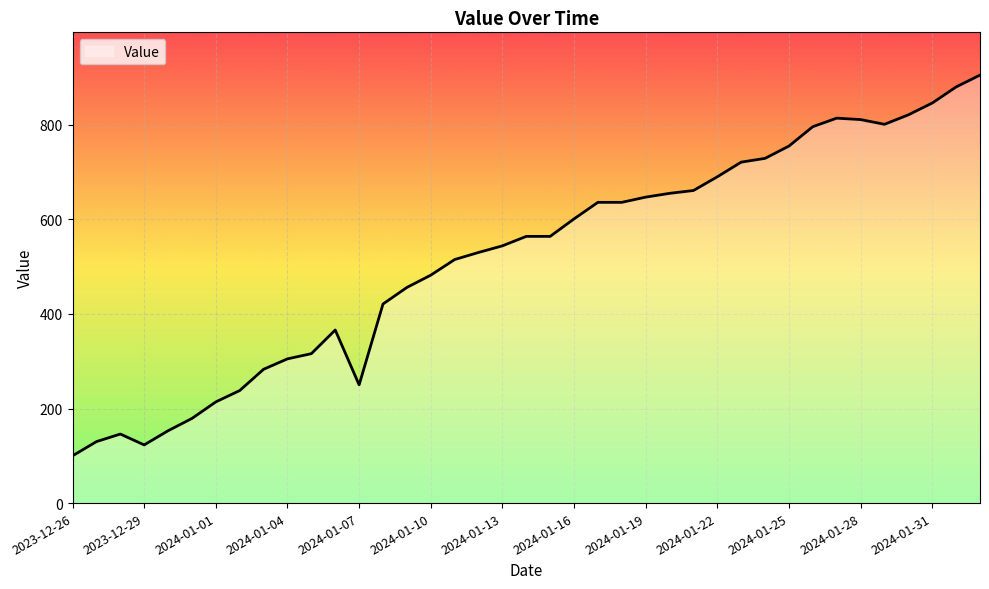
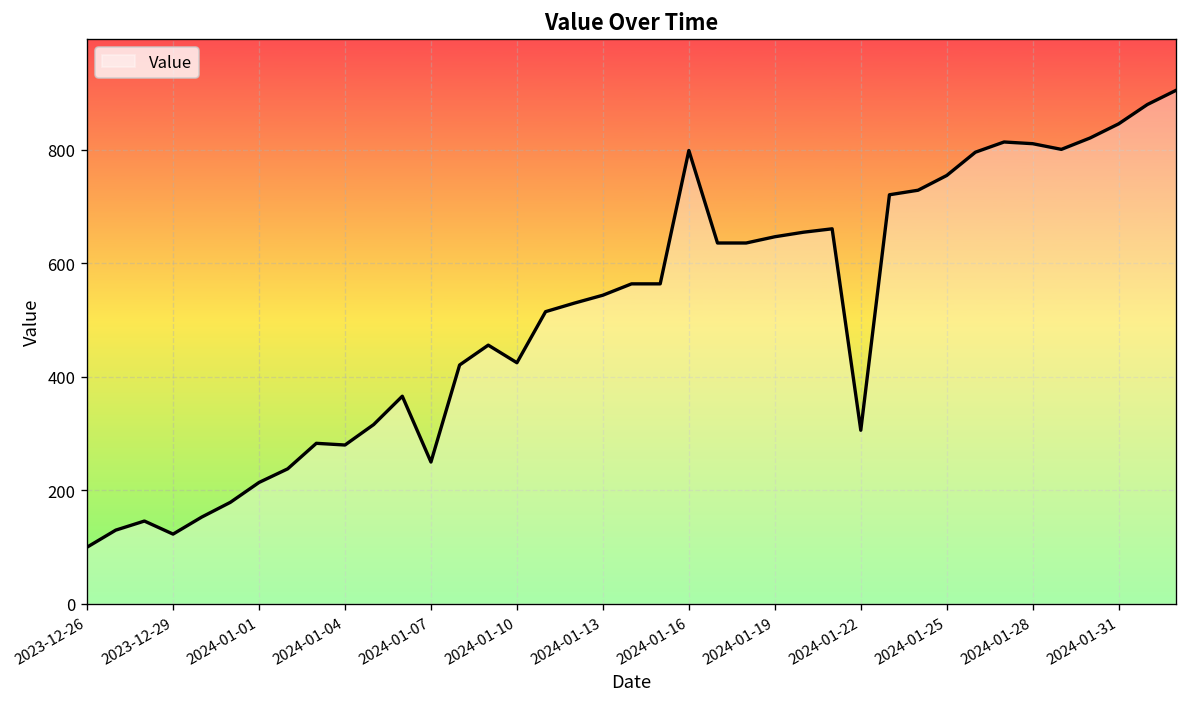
  {
    "2023-12-26": 100,
    "2023-12-29": 120,
    "2024-01-01": 210,
-   "2024-01-04": 310,
+   "2024-01-04": 280,
    "2024-01-07": 250,
-   "2024-01-10": 480,
+   "2024-01-10": 430,
    "2024-01-13": 540,
-   "2024-01-16": 600,
+   "2024-01-16": 800,
    "2024-01-19": 650,
-   "2024-01-22": 690,
+   "2024-01-22": 310,
    "2024-01-25": 760,
    "2024-01-28": 810,
    "2024-01-31": 850
  }
